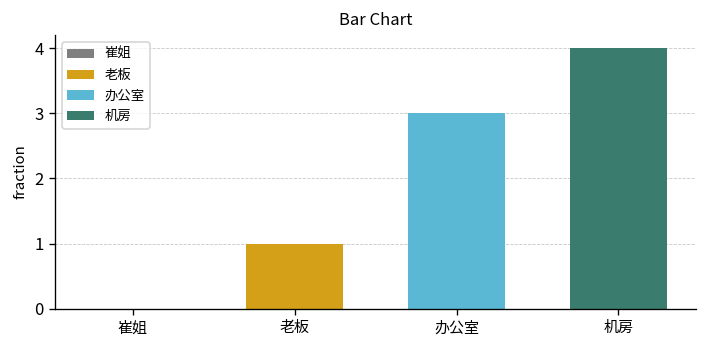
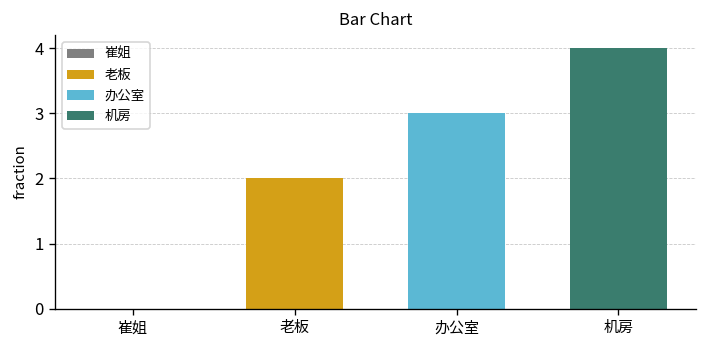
  {
    "崔姐": 0,
-   "老板": 1,
+   "老板": 2,
    "办公室": 3,
    "机房": 4
  }
